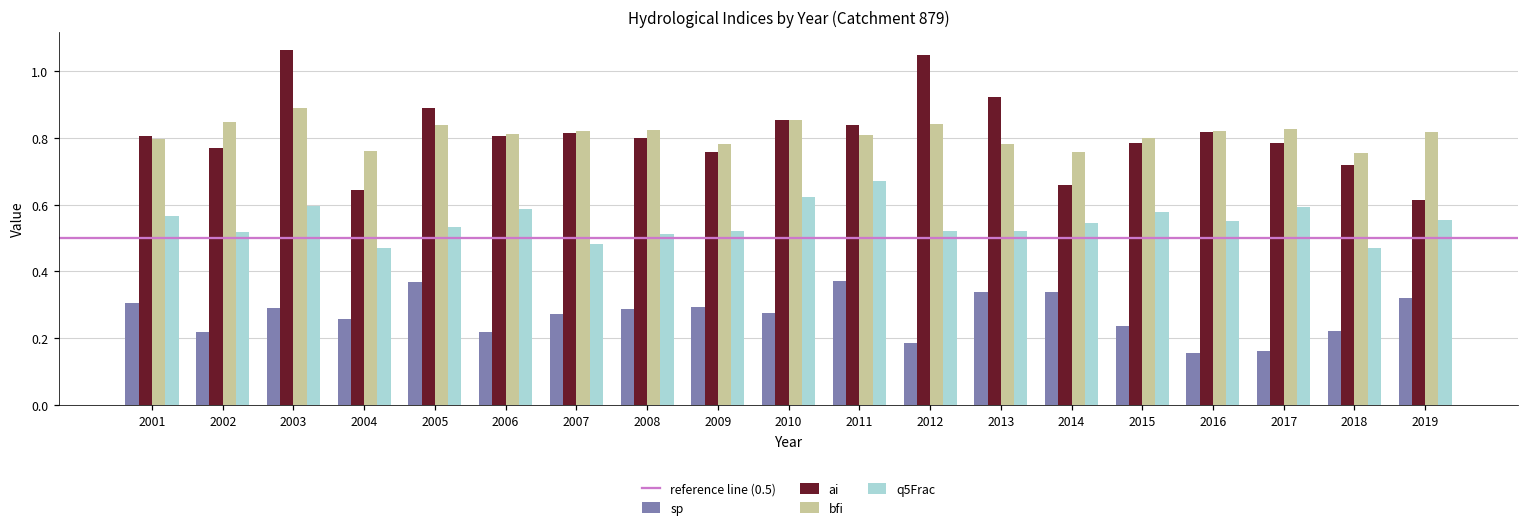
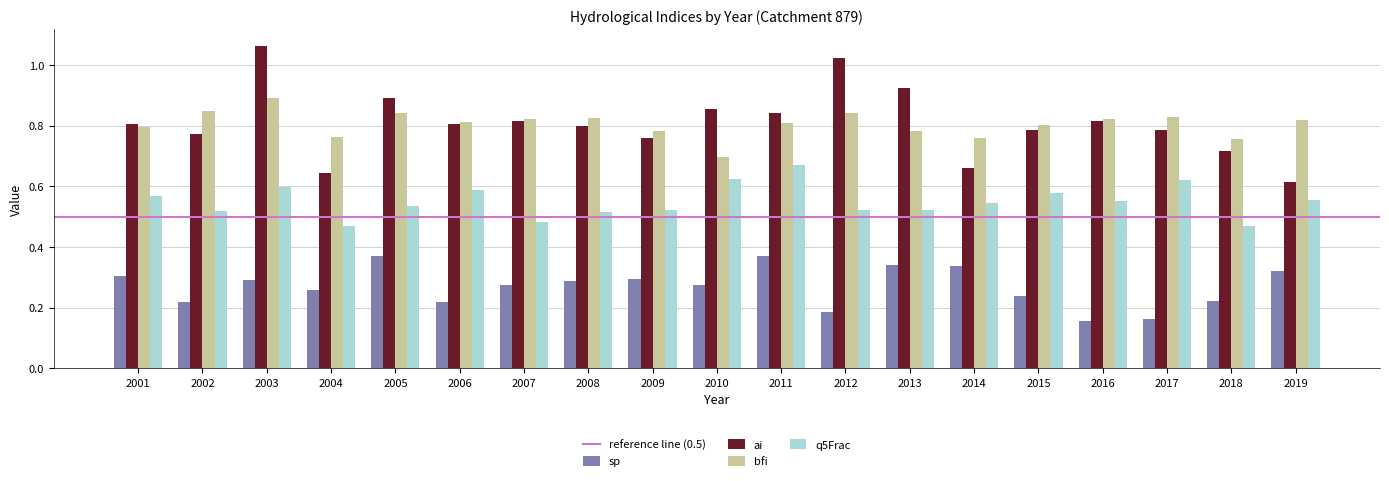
  {
    "sp": {
      "2001": 0.30,
      "2002": 0.22,
      "2003": 0.29,
      "2004": 0.26,
      "2005": 0.37,
      "2006": 0.22,
      "2007": 0.27,
      "2008": 0.29,
      "2009": 0.29,
      "2010": 0.28,
      "2011": 0.37,
      "2012": 0.19,
      "2013": 0.34,
      "2014": 0.34,
      "2015": 0.24,
      "2016": 0.16,
      "2017": 0.16,
      "2018": 0.22,
      "2019": 0.32
    },
    "ai": {
      "2001": 0.81,
      "2002": 0.77,
      "2003": 1.06,
      "2004": 0.64,
      "2005": 0.89,
      "2006": 0.81,
      "2007": 0.82,
      "2008": 0.80,
      "2009": 0.76,
      "2010": 0.85,
      "2011": 0.84,
-     "2012": 1.05,
+     "2012": 1.02,
      "2013": 0.92,
      "2014": 0.66,
      "2015": 0.79,
      "2016": 0.82,
      "2017": 0.78,
      "2018": 0.72,
      "2019": 0.61
    },
    "bfi": {
      "2001": 0.80,
      "2002": 0.85,
      "2003": 0.89,
      "2004": 0.76,
      "2005": 0.84,
      "2006": 0.81,
      "2007": 0.82,
      "2008": 0.82,
      "2009": 0.78,
-     "2010": 0.85,
+     "2010": 0.70,
      "2011": 0.81,
      "2012": 0.84,
      "2013": 0.78,
      "2014": 0.76,
      "2015": 0.80,
      "2016": 0.82,
      "2017": 0.83,
      "2018": 0.76,
      "2019": 0.82
    },
    "q5Frac": {
      "2001": 0.57,
      "2002": 0.52,
      "2003": 0.60,
      "2004": 0.47,
      "2005": 0.53,
      "2006": 0.59,
      "2007": 0.48,
      "2008": 0.51,
      "2009": 0.52,
      "2010": 0.62,
      "2011": 0.67,
      "2012": 0.52,
      "2013": 0.52,
      "2014": 0.55,
      "2015": 0.58,
      "2016": 0.55,
-     "2017": 0.59,
+     "2017": 0.62,
      "2018": 0.47,
      "2019": 0.56
    }
  }
